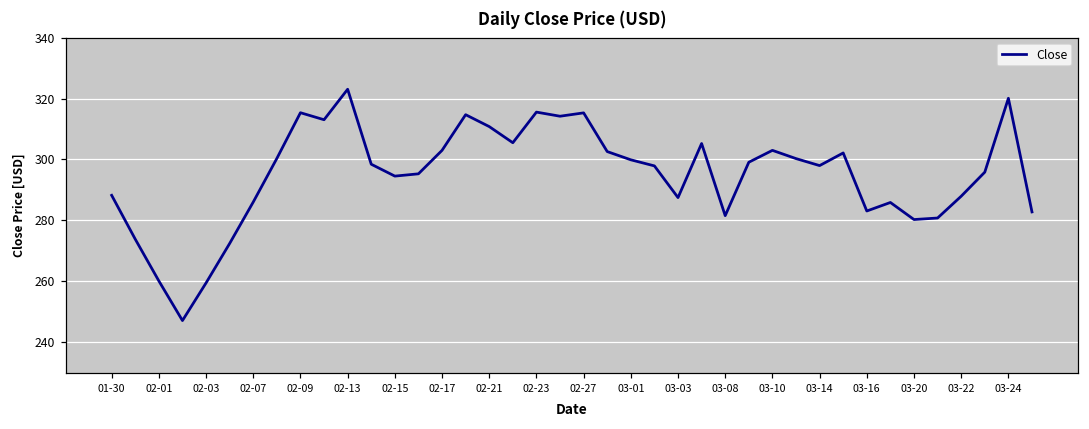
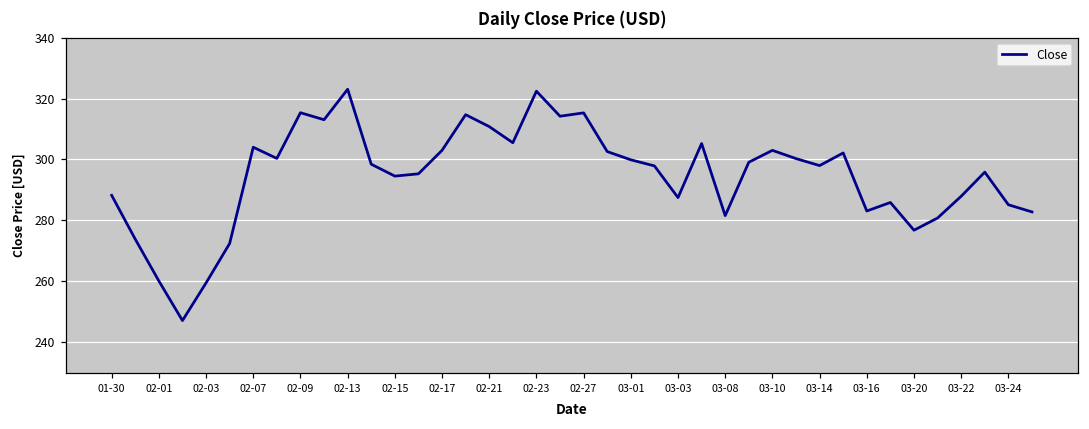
  {
    "01-30": 288,
    "02-01": 260,
    "02-03": 260,
-   "02-07": 286,
+   "02-07": 304,
    "02-09": 315,
    "02-13": 323,
    "02-15": 295,
    "02-17": 303,
    "02-21": 311,
-   "02-23": 316,
+   "02-23": 322,
    "02-27": 315,
    "03-01": 300,
    "03-03": 288,
    "03-08": 282,
    "03-10": 303,
    "03-14": 298,
    "03-16": 283,
-   "03-20": 280,
+   "03-20": 277,
    "03-22": 288,
-   "03-24": 320
+   "03-24": 285
  }
